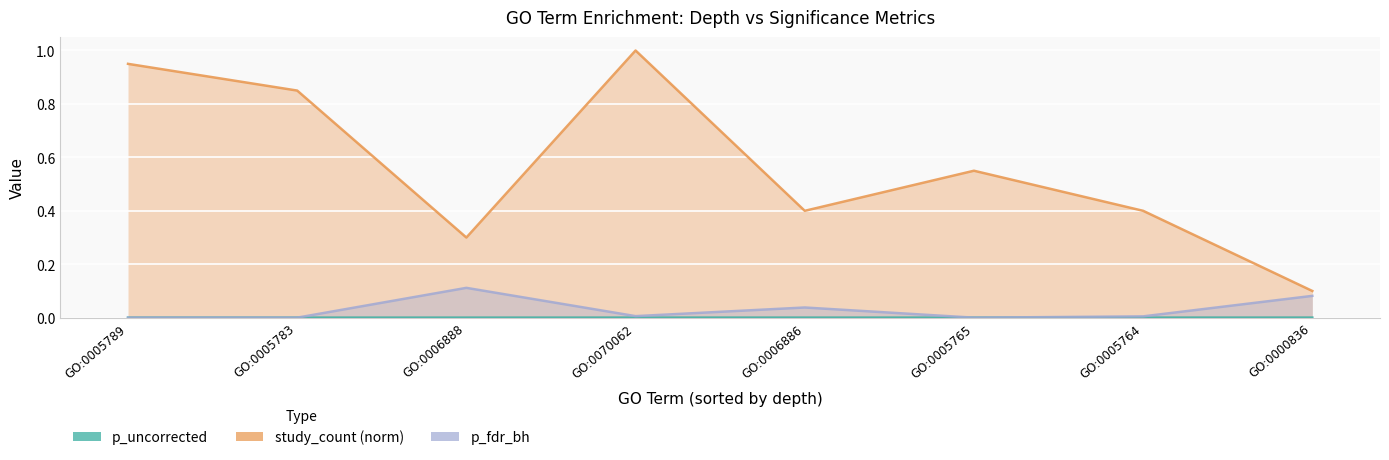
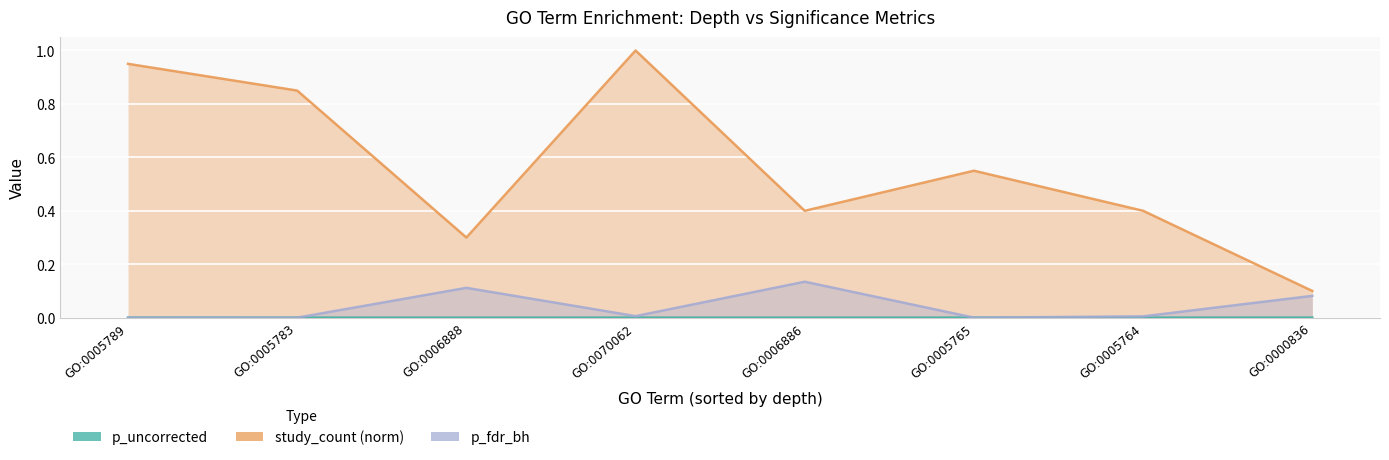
  {
    "p_uncorrected": {
      "GO:0006888": 0.00,
      "GO:0006886": 0.00,
      "GO:0000836": 0.00
    },
    "study_count (norm)": {
      "GO:0005789": 0.95,
      "GO:0005783": 0.85,
      "GO:0006888": 0.30,
      "GO:0070062": 1.00,
      "GO:0006886": 0.40,
      "GO:0005765": 0.55,
      "GO:0005764": 0.40,
      "GO:0000836": 0.10
    },
    "p_fdr_bh": {
      "GO:0006888": 0.11,
-     "GO:0006886": 0.04,
+     "GO:0006886": 0.13,
      "GO:0000836": 0.08
    }
  }
